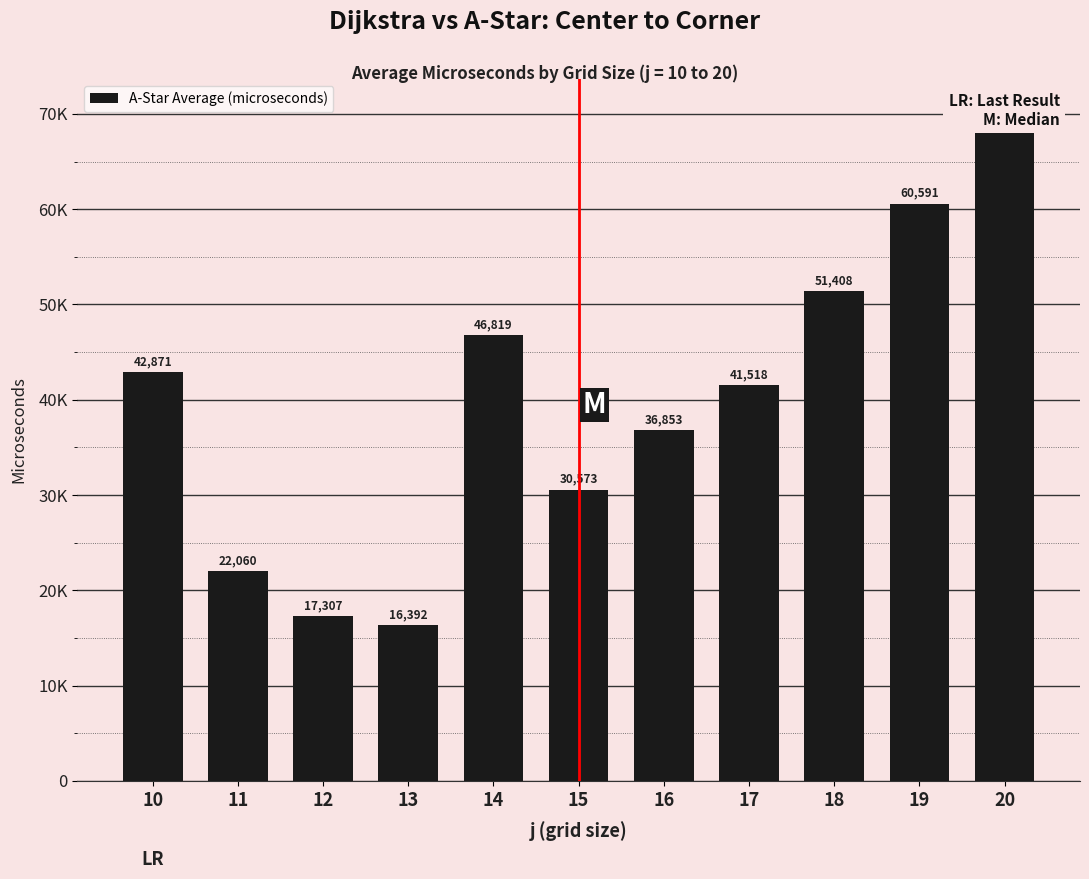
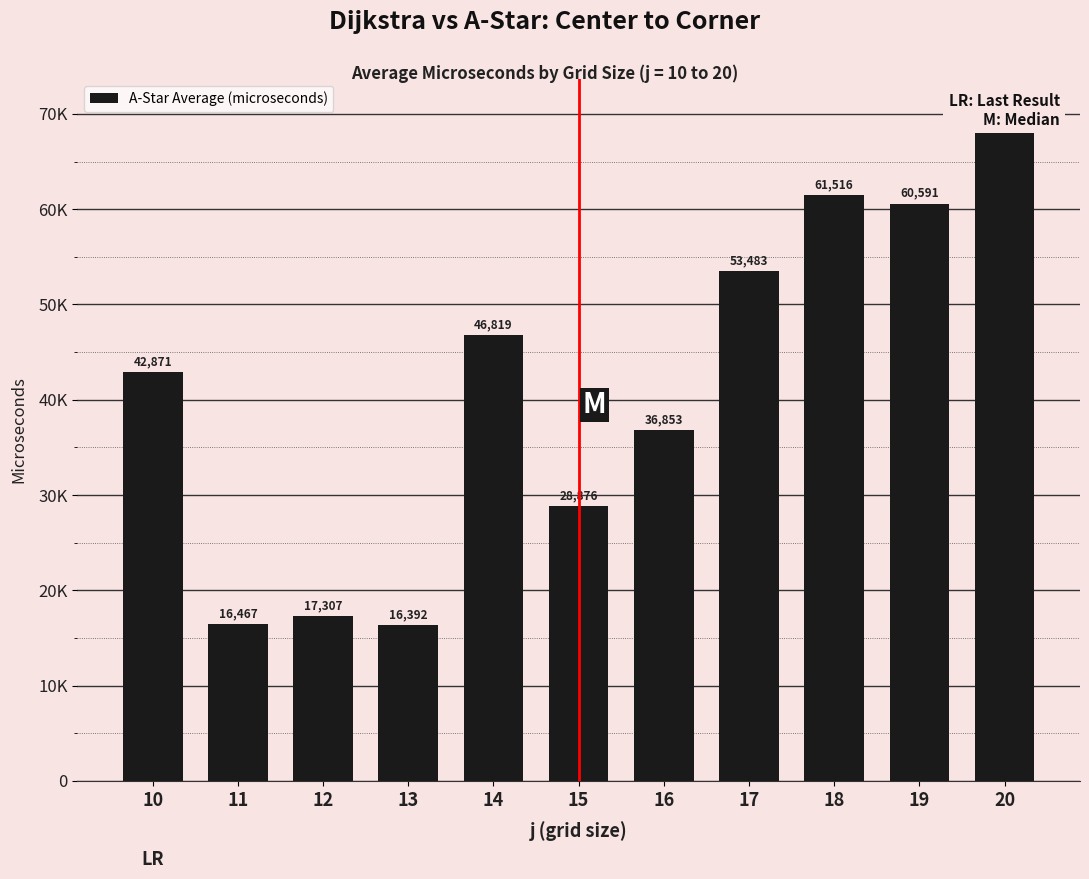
  {
    "10": "42,871",
-   "11": "22,060",
+   "11": "16,467",
    "12": "17,307",
    "13": "16,392",
    "14": "46,819",
-   "15": "30,573",
+   "15": "28,876",
    "16": "36,853",
-   "17": "41,518",
-   "18": "51,408",
+   "17": "53,483",
+   "18": "61,516",
    "19": "60,591"
  }
